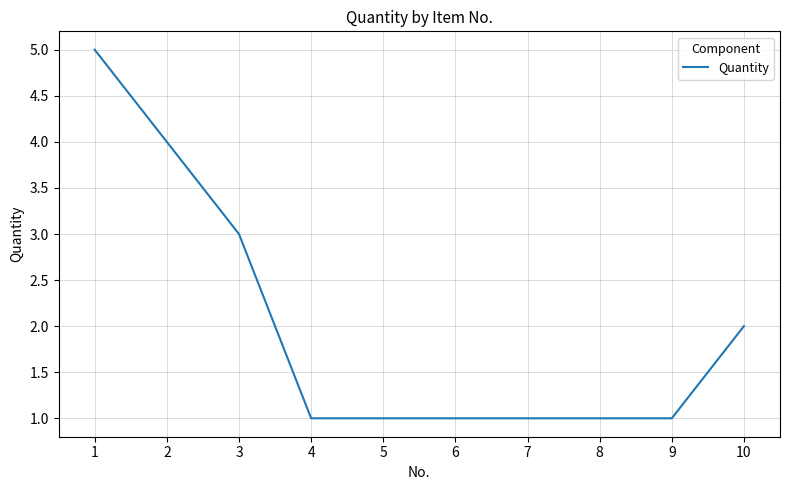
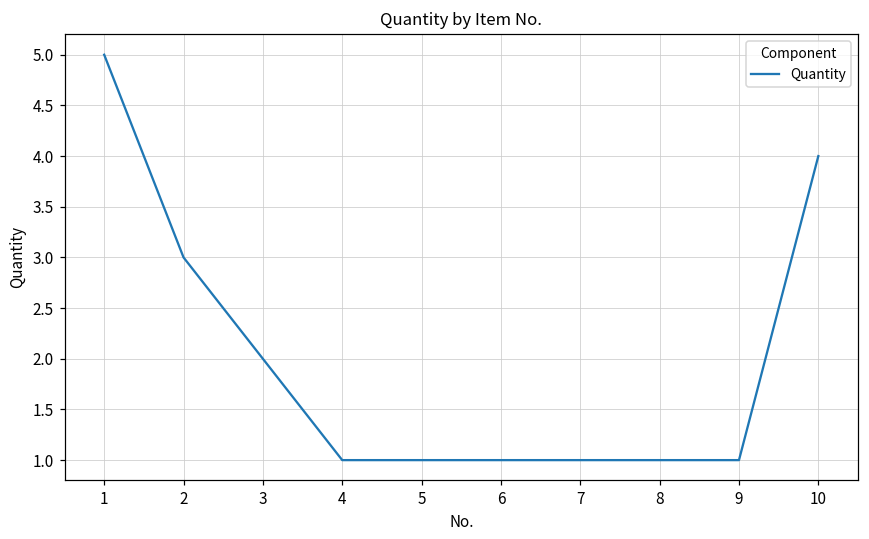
  {
    "1": 5,
-   "2": 4,
-   "3": 3,
+   "2": 3,
+   "3": 2,
    "4": 1,
    "5": 1,
    "6": 1,
    "7": 1,
    "8": 1,
    "9": 1,
-   "10": 2
+   "10": 4
  }
